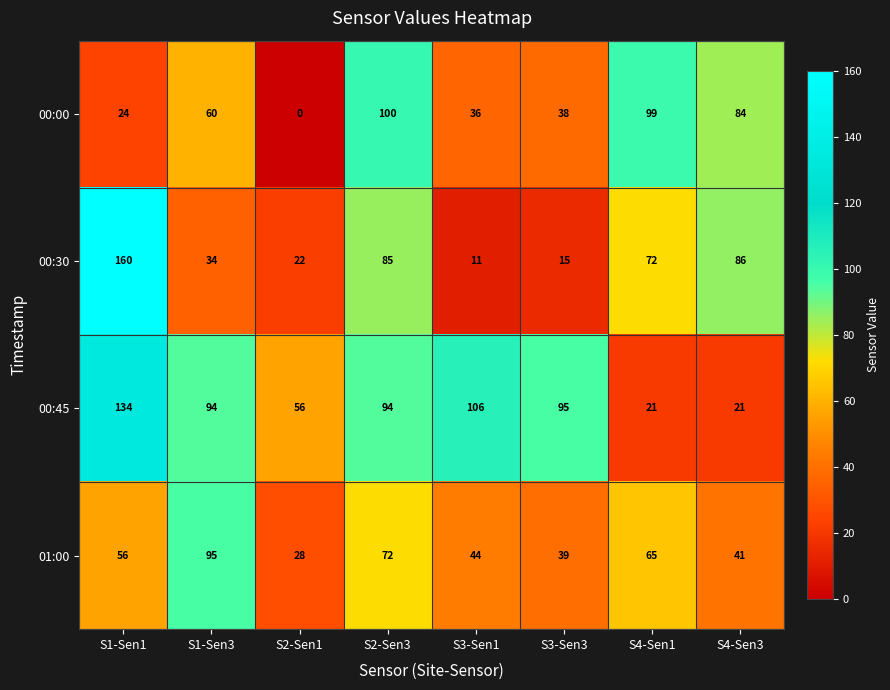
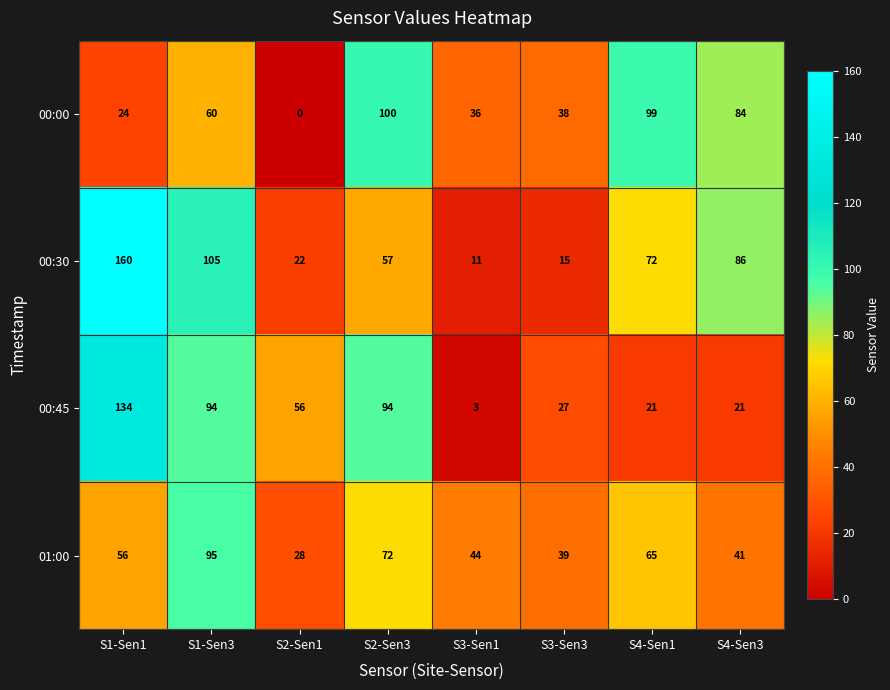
  {
    "00:00": {
      "S1-Sen1": 24,
      "S1-Sen3": 60,
      "S2-Sen1": 0,
      "S2-Sen3": 100,
      "S3-Sen1": 36,
      "S3-Sen3": 38,
      "S4-Sen1": 99,
      "S4-Sen3": 84
    },
    "00:30": {
      "S1-Sen1": 160,
-     "S1-Sen3": 34,
+     "S1-Sen3": 105,
      "S2-Sen1": 22,
-     "S2-Sen3": 85,
+     "S2-Sen3": 57,
      "S3-Sen1": 11,
      "S3-Sen3": 15,
      "S4-Sen1": 72,
      "S4-Sen3": 86
    },
    "00:45": {
      "S1-Sen1": 134,
      "S1-Sen3": 94,
      "S2-Sen1": 56,
      "S2-Sen3": 94,
-     "S3-Sen1": 106,
-     "S3-Sen3": 95,
+     "S3-Sen1": 3,
+     "S3-Sen3": 27,
      "S4-Sen1": 21,
      "S4-Sen3": 21
    },
    "01:00": {
      "S1-Sen1": 56,
      "S1-Sen3": 95,
      "S2-Sen1": 28,
      "S2-Sen3": 72,
      "S3-Sen1": 44,
      "S3-Sen3": 39,
      "S4-Sen1": 65,
      "S4-Sen3": 41
    }
  }
